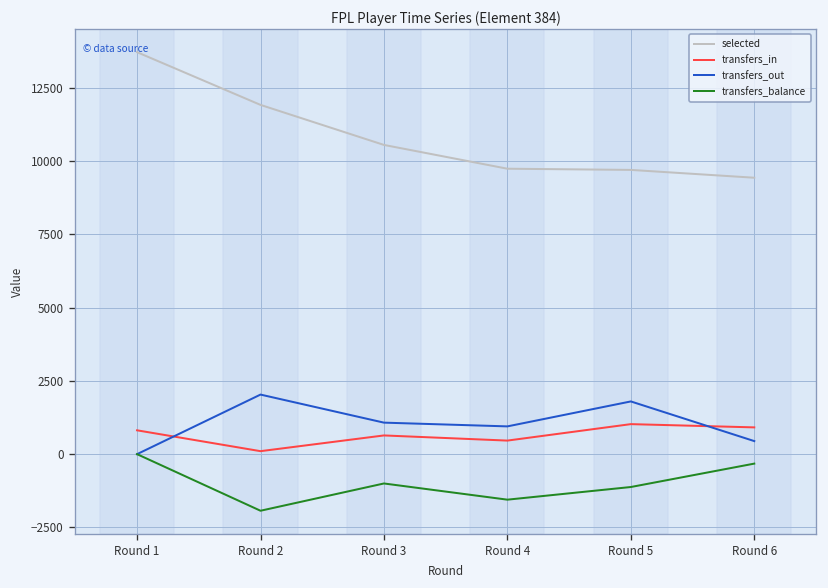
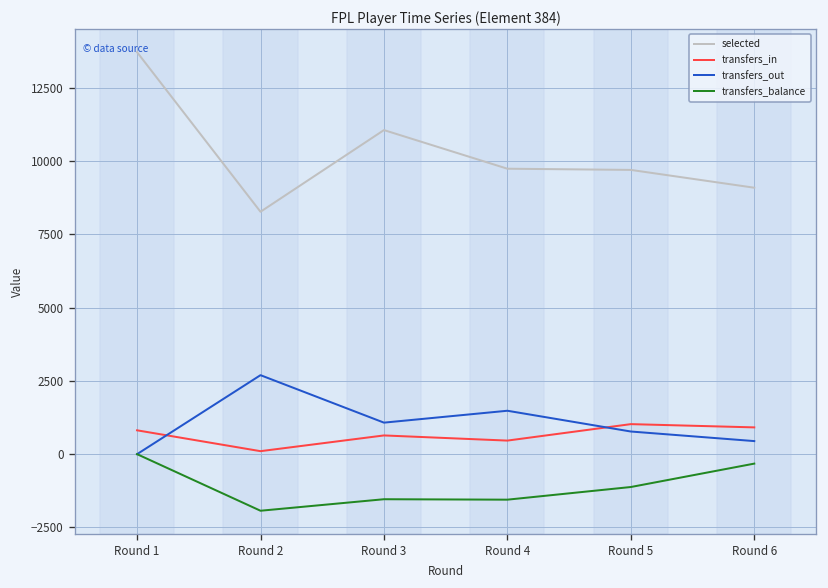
  {
    "selected": {
      "Round 1": 13700,
-     "Round 2": 11900,
-     "Round 3": 10600,
+     "Round 2": 8300,
+     "Round 3": 11100,
      "Round 4": 9700,
      "Round 5": 9700,
-     "Round 6": 9400
+     "Round 6": 9100
    },
    "transfers_in": {
      "Round 1": 800,
      "Round 2": 100,
      "Round 3": 600,
      "Round 4": 500,
      "Round 5": 1000,
      "Round 6": 900
    },
    "transfers_out": {
-     "Round 2": 2000,
+     "Round 2": 2700,
      "Round 3": 1100,
-     "Round 4": 900,
-     "Round 5": 1800,
+     "Round 4": 1500,
+     "Round 5": 800,
      "Round 6": 400
    },
    "transfers_balance": {
      "Round 2": -1900,
-     "Round 3": -1000,
+     "Round 3": -1500,
      "Round 4": -1600,
      "Round 5": -1100,
      "Round 6": -300
    }
  }
